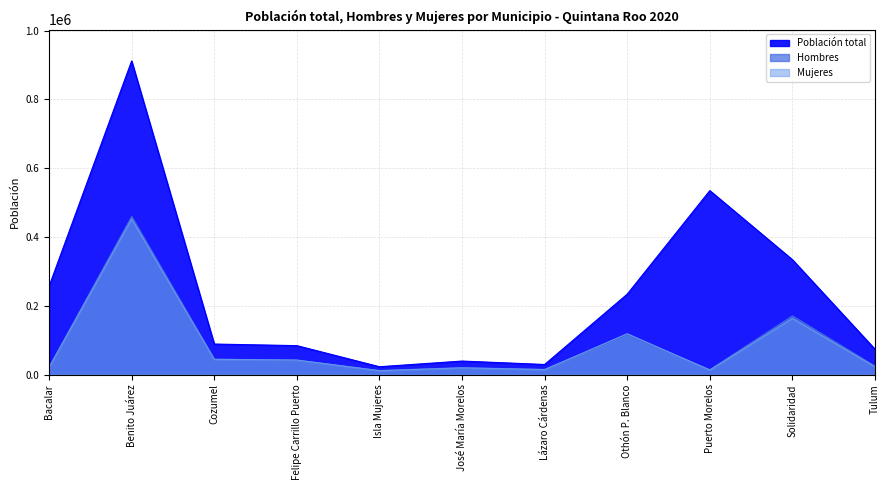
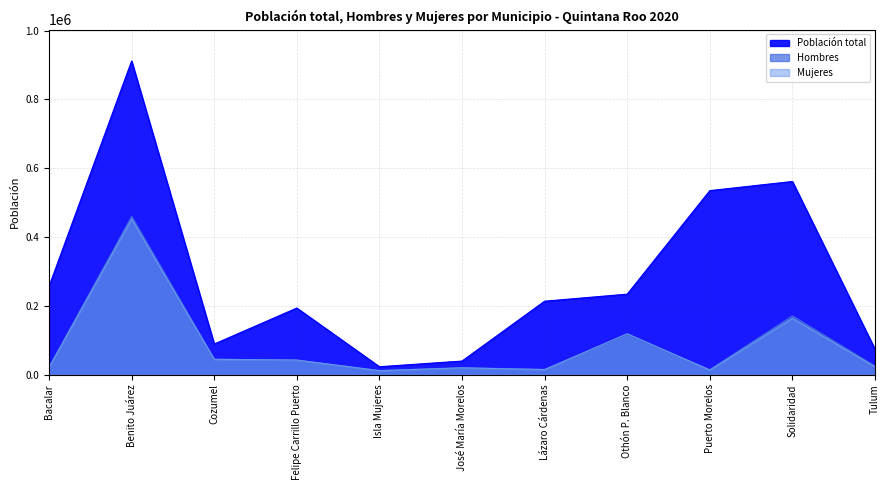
  {
    "Población total": {
      "Bacalar": 260000,
      "Benito Juárez": 910000,
      "Cozumel": 90000,
-     "Felipe Carrillo Puerto": 80000,
+     "Felipe Carrillo Puerto": 190000,
      "Isla Mujeres": 20000,
      "José María Morelos": 40000,
-     "Lázaro Cárdenas": 30000,
+     "Lázaro Cárdenas": 210000,
      "Othón P. Blanco": 230000,
      "Puerto Morelos": 530000,
-     "Solidaridad": 330000,
+     "Solidaridad": 560000,
      "Tulum": 70000
    }
  }
